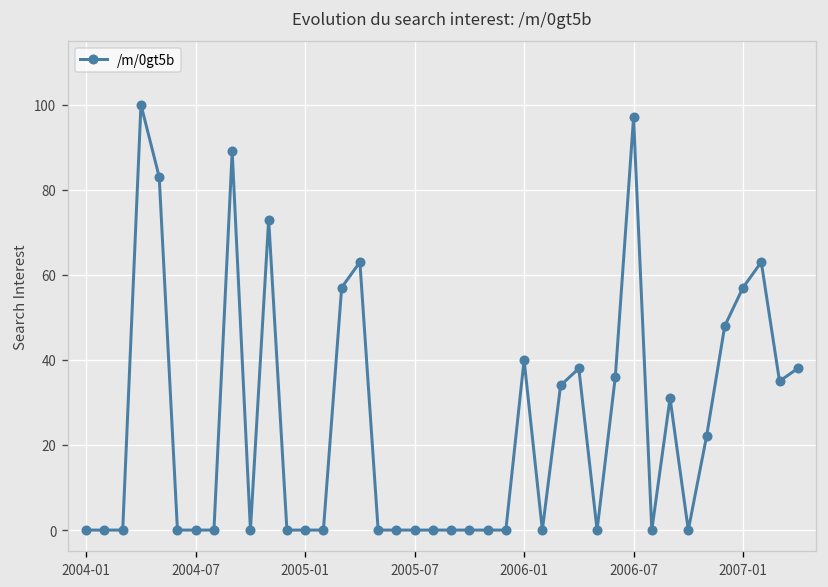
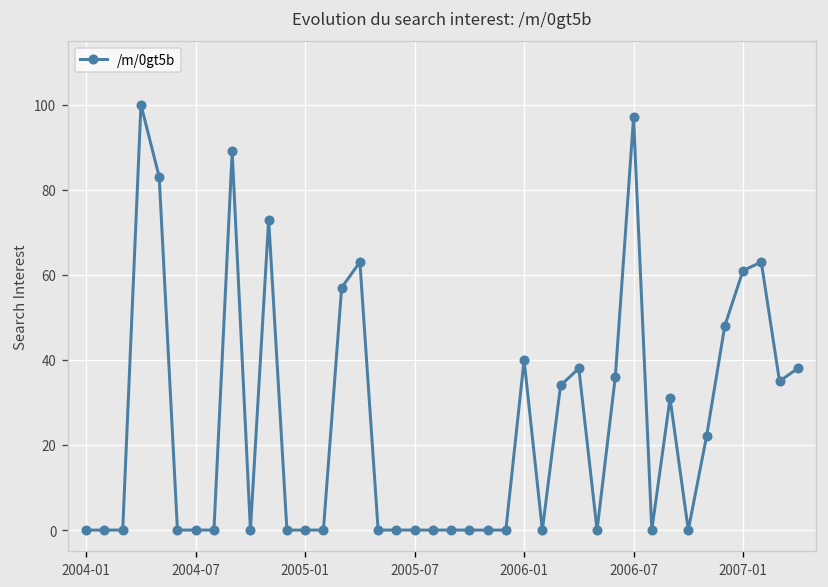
  {
    "2004-01": 0,
    "2004-07": 0,
    "2005-01": 0,
    "2005-07": 0,
    "2006-01": 40,
    "2006-07": 97,
-   "2007-01": 57
+   "2007-01": 61
  }
